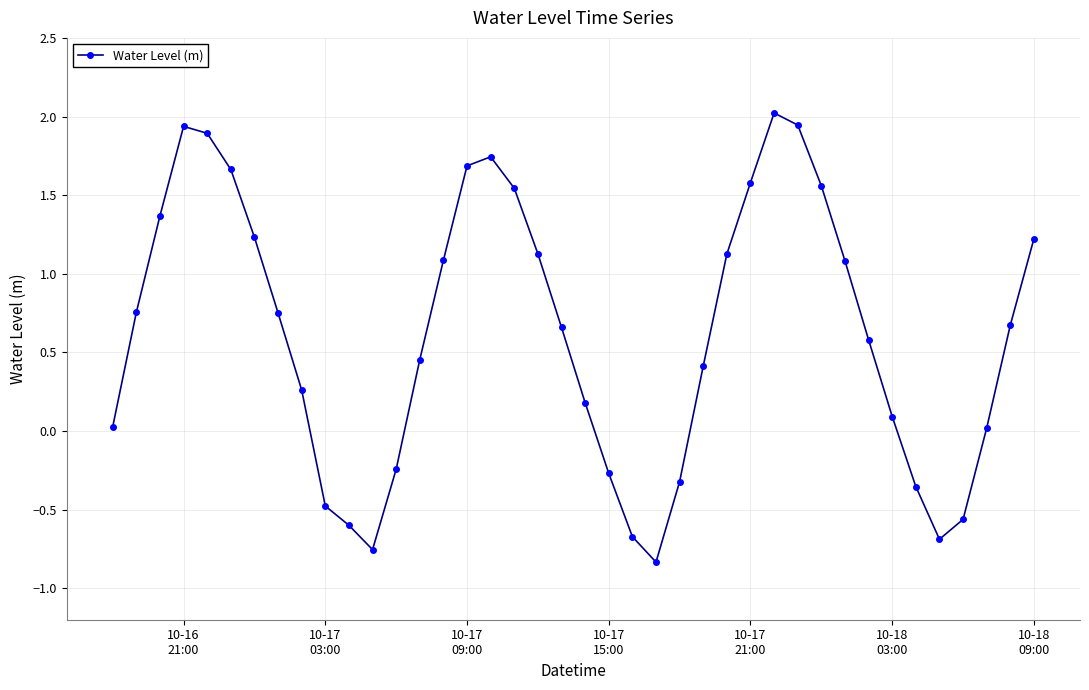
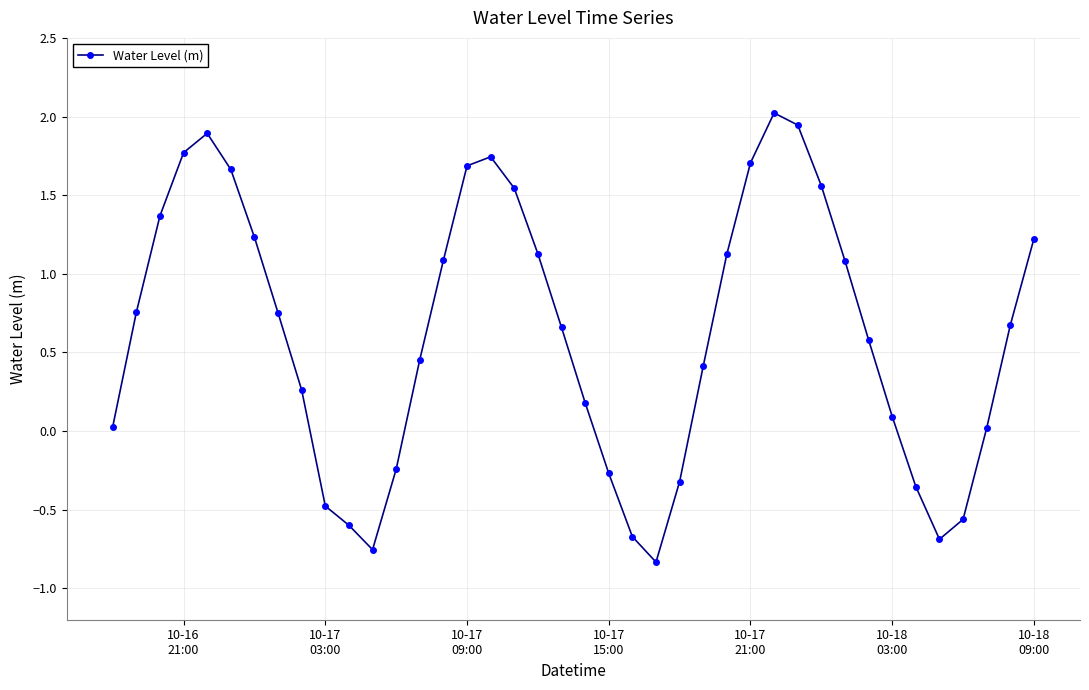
  {
-   "10-16 21:00": 1.94,
+   "10-16 21:00": 1.77,
    "10-17 03:00": -0.48,
    "10-17 09:00": 1.69,
    "10-17 15:00": -0.27,
-   "10-17 21:00": 1.58,
+   "10-17 21:00": 1.71,
    "10-18 03:00": 0.09,
    "10-18 09:00": 1.22
  }
